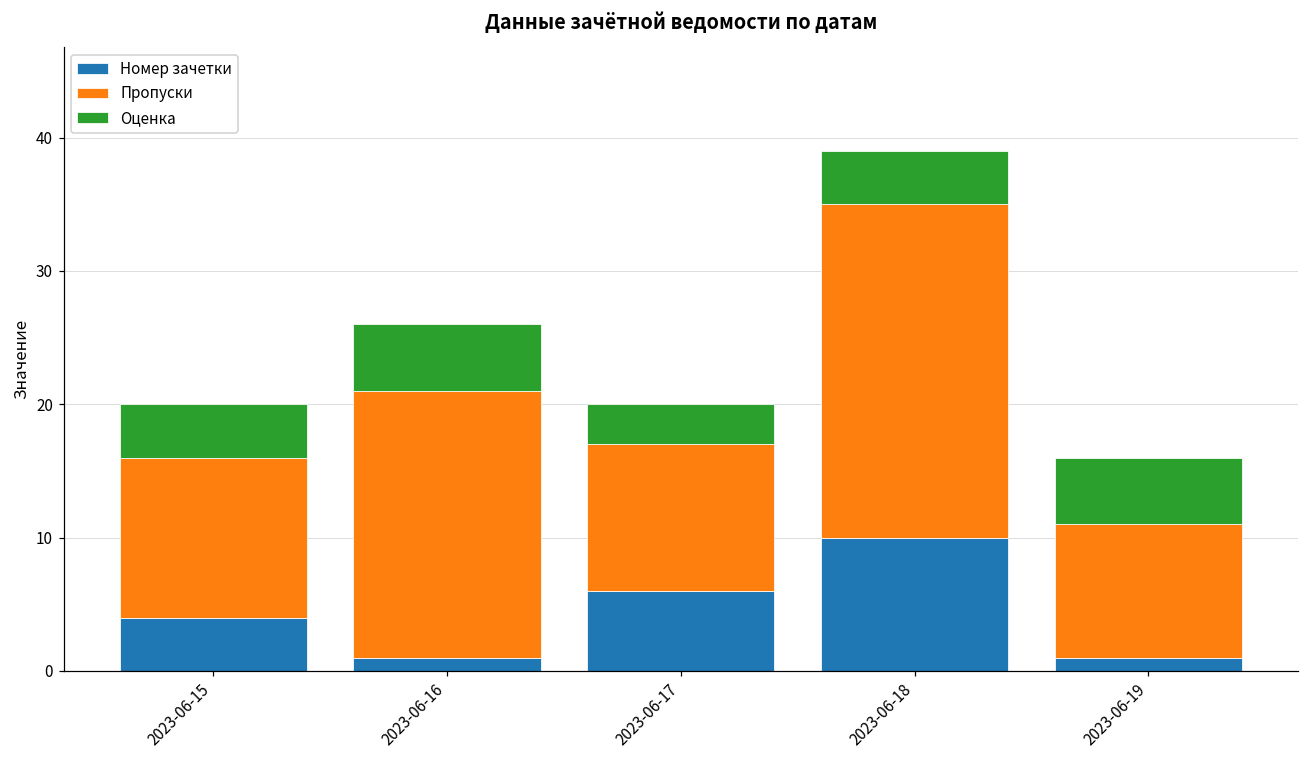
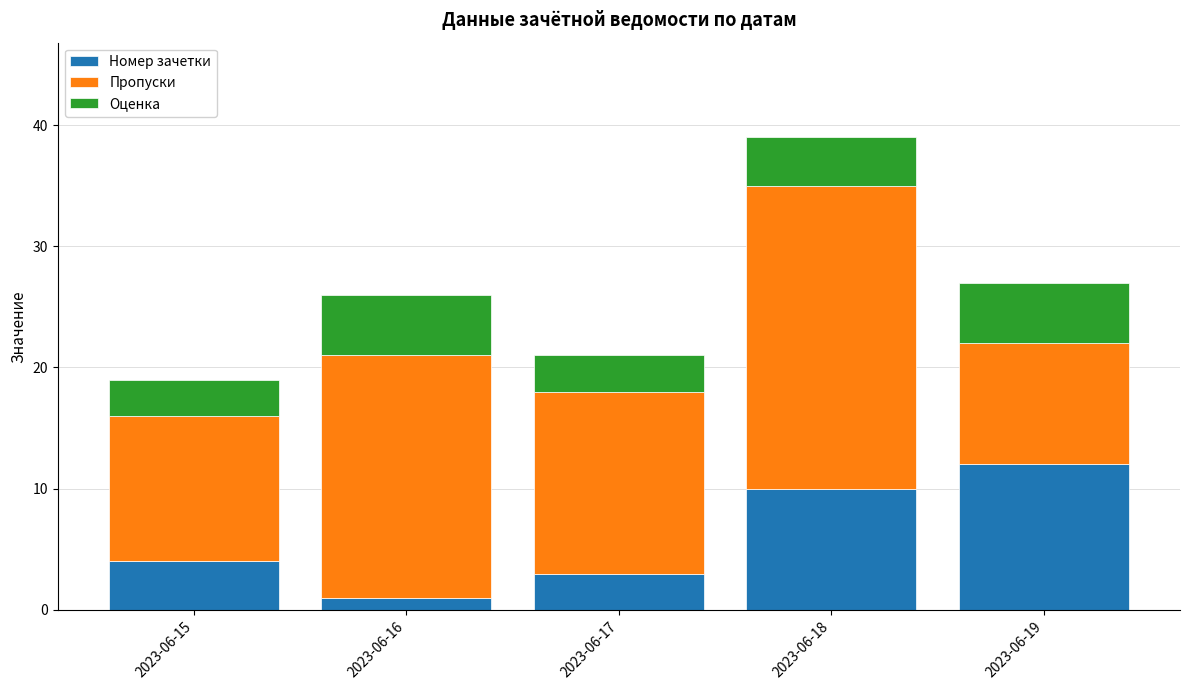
  {
    "Номер зачетки": {
      "2023-06-15": 4,
      "2023-06-16": 1,
-     "2023-06-17": 6,
+     "2023-06-17": 3,
      "2023-06-18": 10,
-     "2023-06-19": 1
+     "2023-06-19": 12
    },
    "Пропуски": {
      "2023-06-15": 12,
      "2023-06-16": 20,
-     "2023-06-17": 11,
+     "2023-06-17": 15,
      "2023-06-18": 25,
      "2023-06-19": 10
    },
    "Оценка": {
-     "2023-06-15": 4,
+     "2023-06-15": 3,
      "2023-06-16": 5,
      "2023-06-17": 3,
      "2023-06-18": 4,
      "2023-06-19": 5
    }
  }
